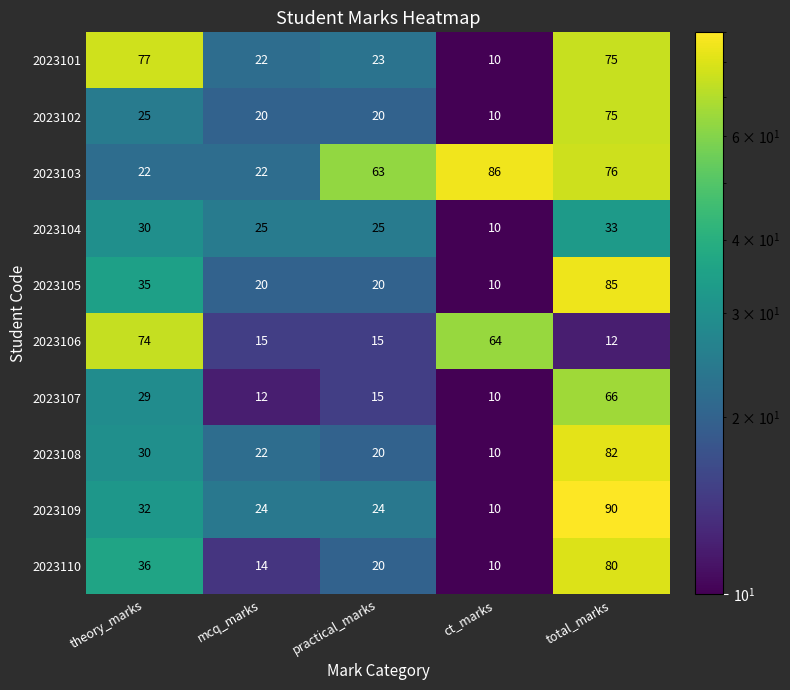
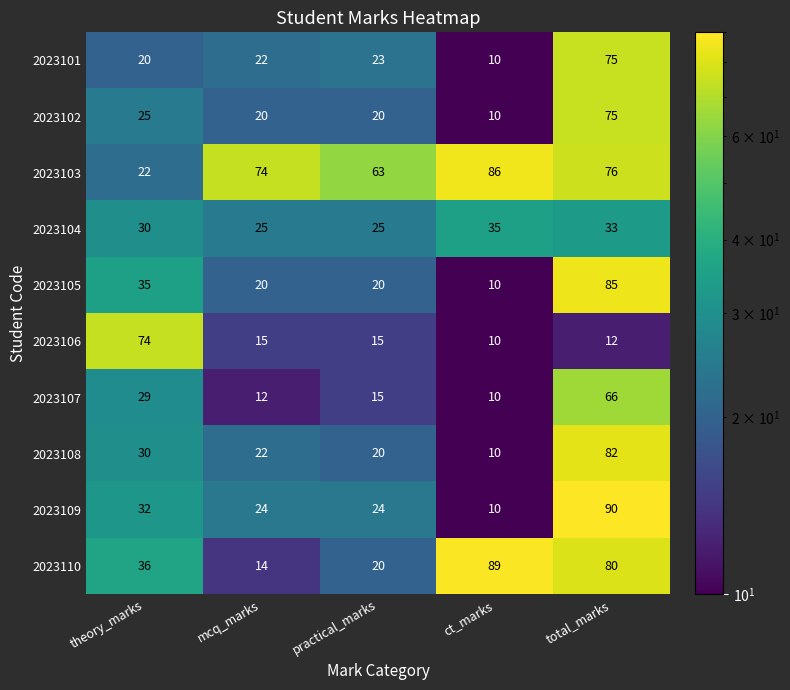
  {
    "2023101": {
-     "theory_marks": 77,
+     "theory_marks": 20,
      "mcq_marks": 22,
      "practical_marks": 23,
      "ct_marks": 10,
      "total_marks": 75
    },
    "2023102": {
      "theory_marks": 25,
      "mcq_marks": 20,
      "practical_marks": 20,
      "ct_marks": 10,
      "total_marks": 75
    },
    "2023103": {
      "theory_marks": 22,
-     "mcq_marks": 22,
+     "mcq_marks": 74,
      "practical_marks": 63,
      "ct_marks": 86,
      "total_marks": 76
    },
    "2023104": {
      "theory_marks": 30,
      "mcq_marks": 25,
      "practical_marks": 25,
-     "ct_marks": 10,
+     "ct_marks": 35,
      "total_marks": 33
    },
    "2023105": {
      "theory_marks": 35,
      "mcq_marks": 20,
      "practical_marks": 20,
      "ct_marks": 10,
      "total_marks": 85
    },
    "2023106": {
      "theory_marks": 74,
      "mcq_marks": 15,
      "practical_marks": 15,
-     "ct_marks": 64,
+     "ct_marks": 10,
      "total_marks": 12
    },
    "2023107": {
      "theory_marks": 29,
      "mcq_marks": 12,
      "practical_marks": 15,
      "ct_marks": 10,
      "total_marks": 66
    },
    "2023108": {
      "theory_marks": 30,
      "mcq_marks": 22,
      "practical_marks": 20,
      "ct_marks": 10,
      "total_marks": 82
    },
    "2023109": {
      "theory_marks": 32,
      "mcq_marks": 24,
      "practical_marks": 24,
      "ct_marks": 10,
      "total_marks": 90
    },
    "2023110": {
      "theory_marks": 36,
      "mcq_marks": 14,
      "practical_marks": 20,
-     "ct_marks": 10,
+     "ct_marks": 89,
      "total_marks": 80
    }
  }
